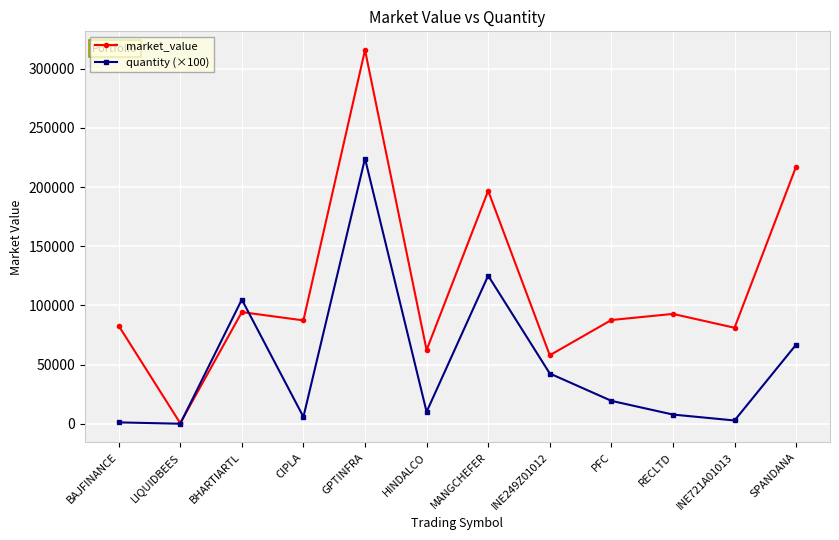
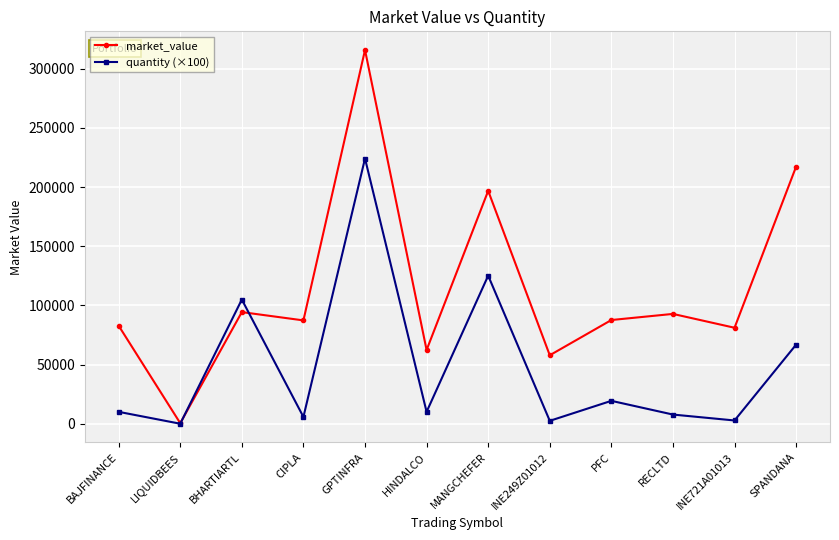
  {
    "market_value": {
      "BAJFINANCE": 83000,
      "BHARTIARTL": 94000,
      "CIPLA": 87000,
      "GPTINFRA": 316000,
      "HINDALCO": 62000,
      "MANGCHEFER": 197000,
      "INE249Z01012": 58000,
      "PFC": 88000,
      "RECLTD": 93000,
      "INE721A01013": 81000,
      "SPANDANA": 217000
    },
    "quantity (×100)": {
-     "BAJFINANCE": 1000,
+     "BAJFINANCE": 10000,
      "BHARTIARTL": 105000,
      "CIPLA": 6000,
      "GPTINFRA": 224000,
      "HINDALCO": 10000,
      "MANGCHEFER": 125000,
-     "INE249Z01012": 43000,
+     "INE249Z01012": 3000,
      "PFC": 19000,
      "RECLTD": 8000,
      "INE721A01013": 3000,
      "SPANDANA": 67000
    }
  }
